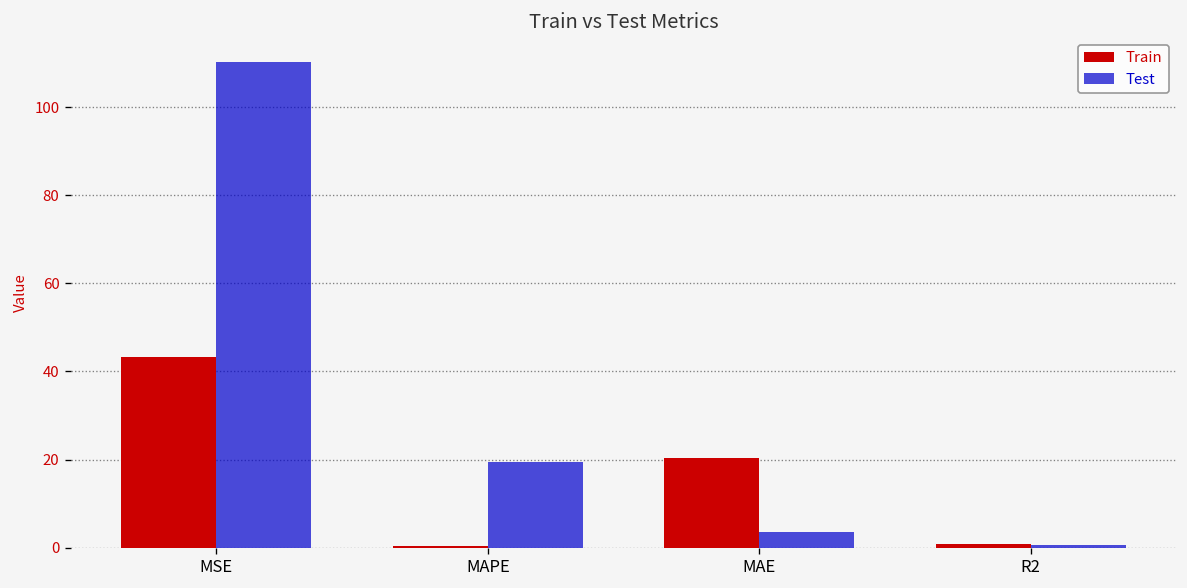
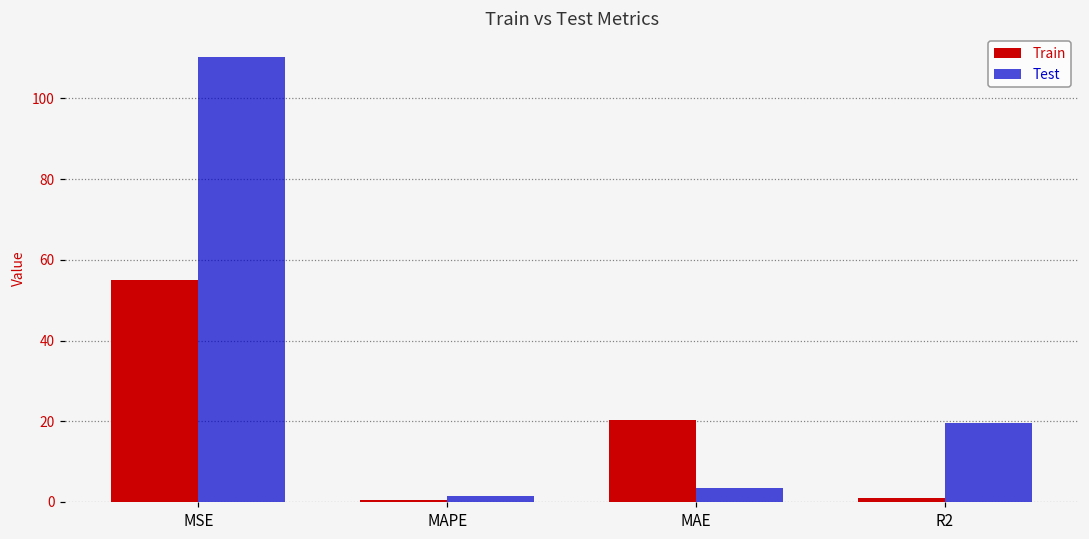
  {
    "Train": {
-     "MSE": 43,
+     "MSE": 55,
      "MAE": 20,
      "R2": 1
    },
    "Test": {
      "MSE": 110,
-     "MAPE": 19,
+     "MAPE": 1,
      "MAE": 4,
-     "R2": 1
+     "R2": 20
    }
  }
